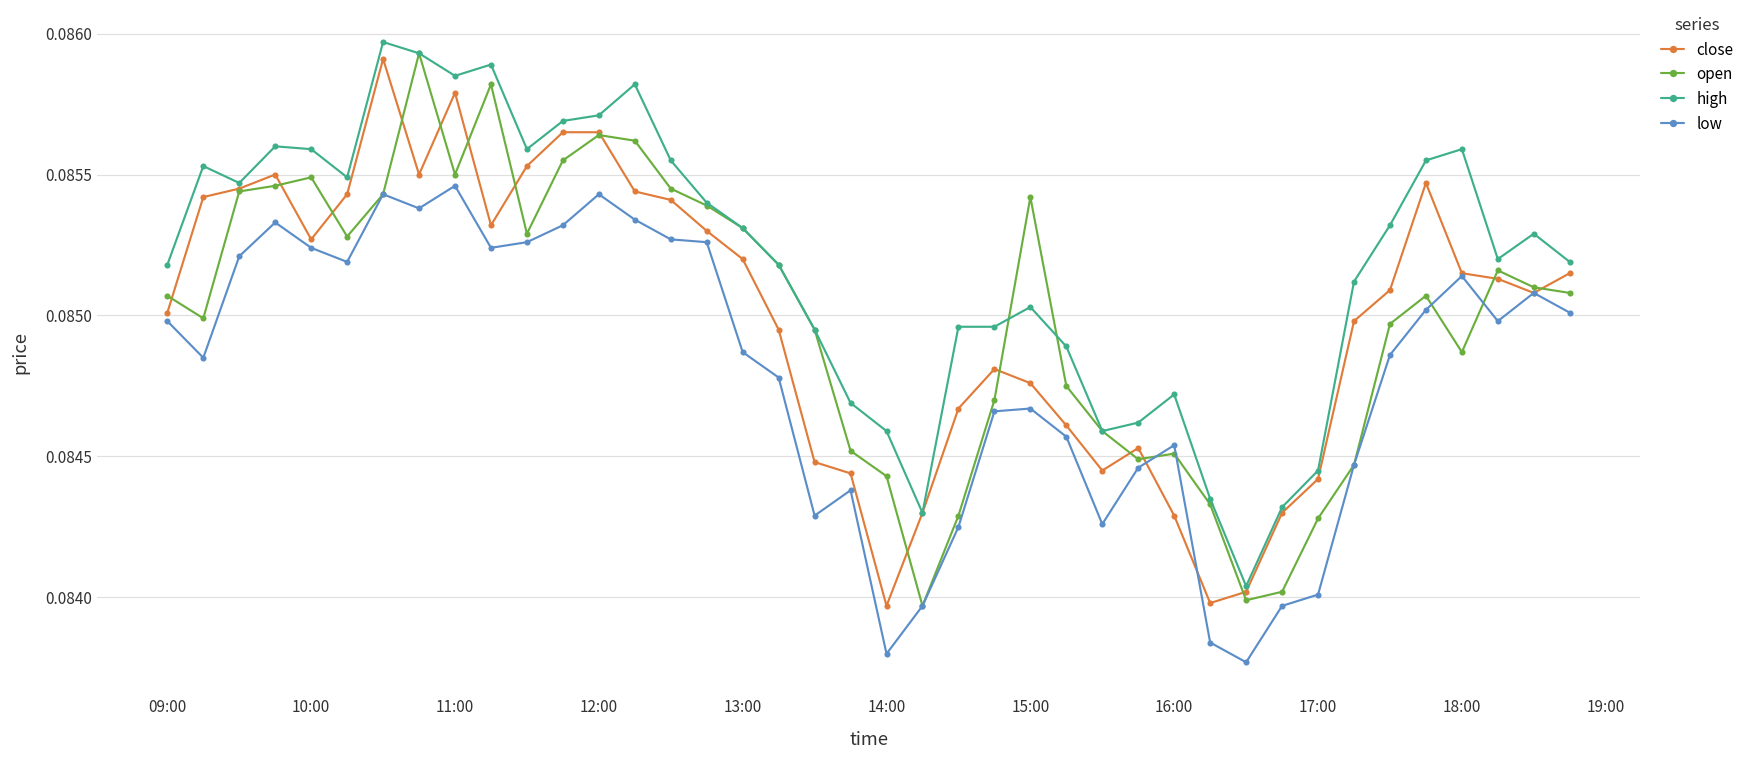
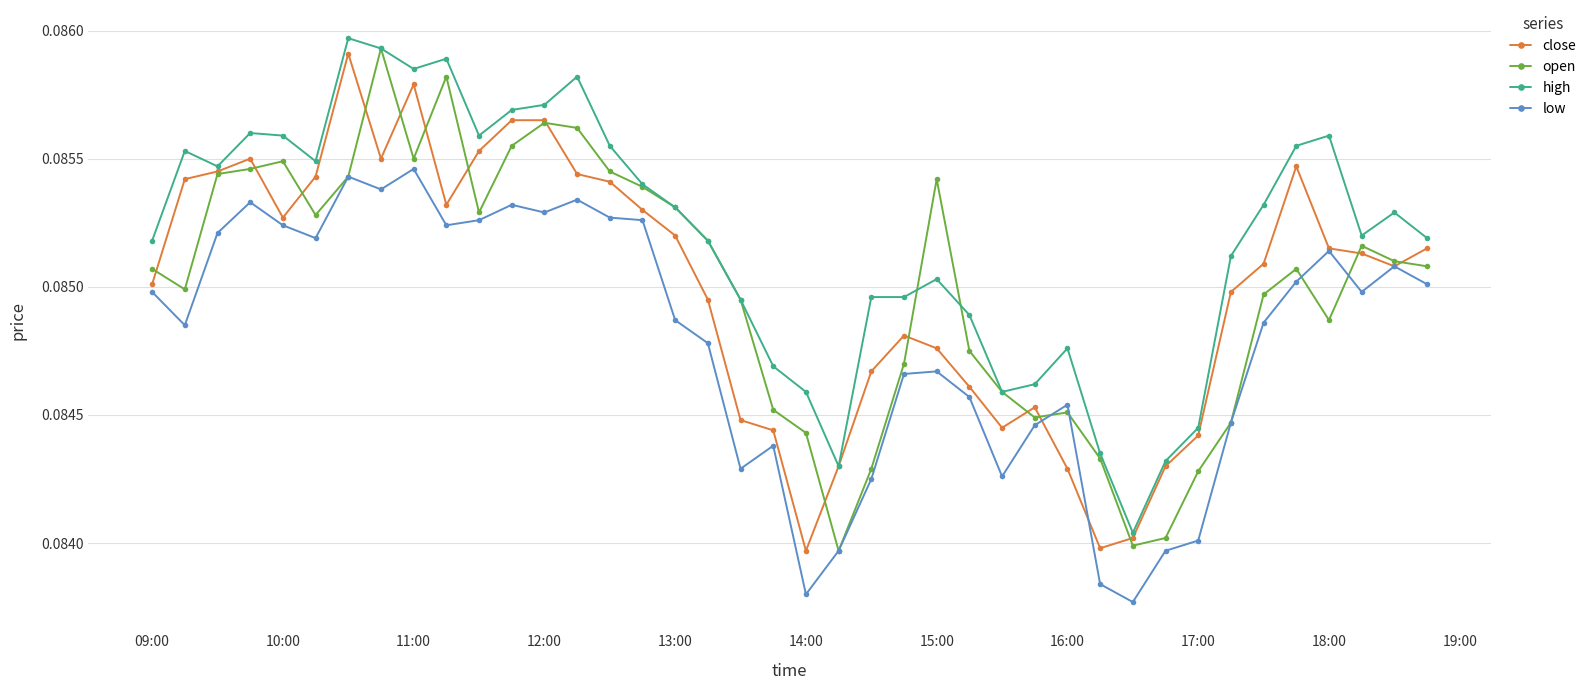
  {
    "close": {
      "09:00": 0.08501,
      "10:00": 0.08527,
      "11:00": 0.08579,
      "12:00": 0.08565,
      "13:00": 0.08520,
      "14:00": 0.08397,
      "15:00": 0.08476,
      "16:00": 0.08429,
      "17:00": 0.08442
    },
    "open": {
      "09:00": 0.08507,
      "10:00": 0.08549,
      "11:00": 0.08550,
      "12:00": 0.08564,
      "14:00": 0.08443,
      "15:00": 0.08542,
      "16:00": 0.08451,
      "17:00": 0.08428,
      "18:00": 0.08487
    },
    "high": {
      "09:00": 0.08518,
      "10:00": 0.08559,
      "11:00": 0.08585,
      "12:00": 0.08571,
      "14:00": 0.08459,
      "15:00": 0.08503,
-     "16:00": 0.08472,
+     "16:00": 0.08476,
      "17:00": 0.08445,
      "18:00": 0.08559
    },
    "low": {
      "09:00": 0.08498,
      "10:00": 0.08524,
      "11:00": 0.08546,
-     "12:00": 0.08543,
+     "12:00": 0.08529,
      "13:00": 0.08487,
      "14:00": 0.08380,
      "15:00": 0.08467,
      "16:00": 0.08454,
      "17:00": 0.08401
    }
  }
